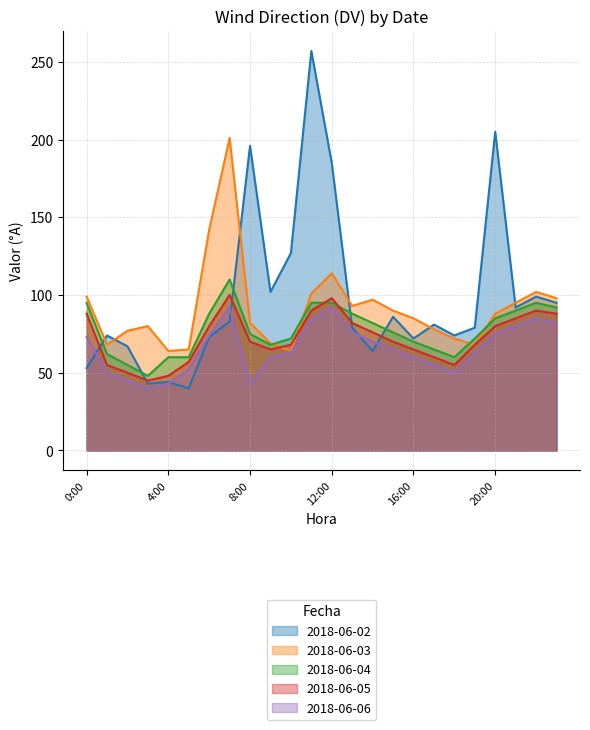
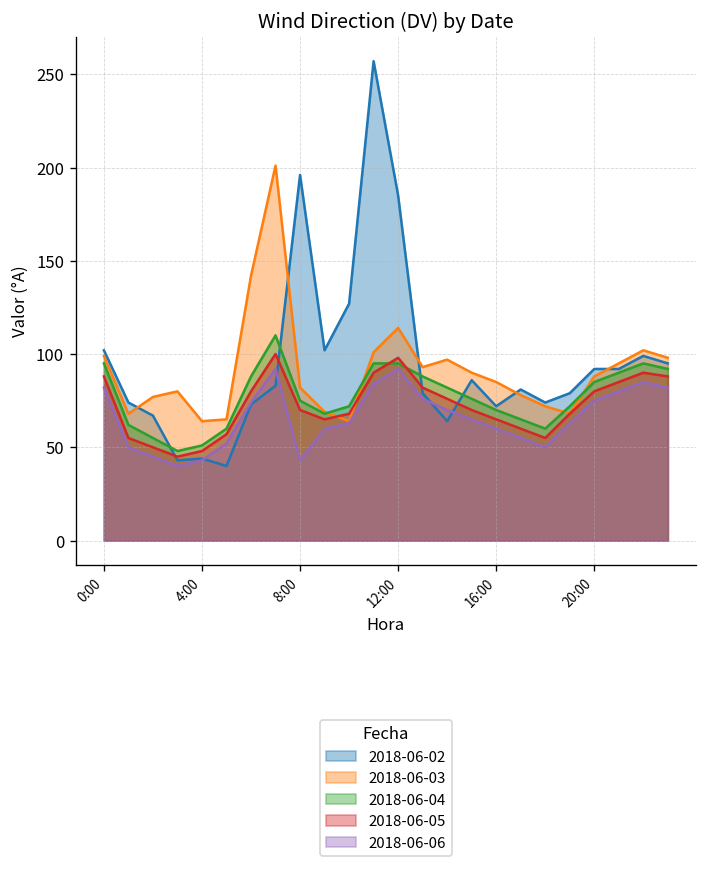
  {
    "2018-06-02": {
-     "0:00": 53,
+     "0:00": 102,
      "8:00": 196,
      "12:00": 185,
      "16:00": 72,
-     "20:00": 205
+     "20:00": 92
    },
    "2018-06-04": {
      "0:00": 95,
-     "4:00": 60,
+     "4:00": 51,
      "8:00": 75,
      "12:00": 95,
      "16:00": 70,
      "20:00": 85
    },
    "2018-06-06": {
-     "0:00": 73,
+     "0:00": 82,
      "8:00": 43,
      "12:00": 92,
      "16:00": 60,
      "20:00": 75
    }
  }
